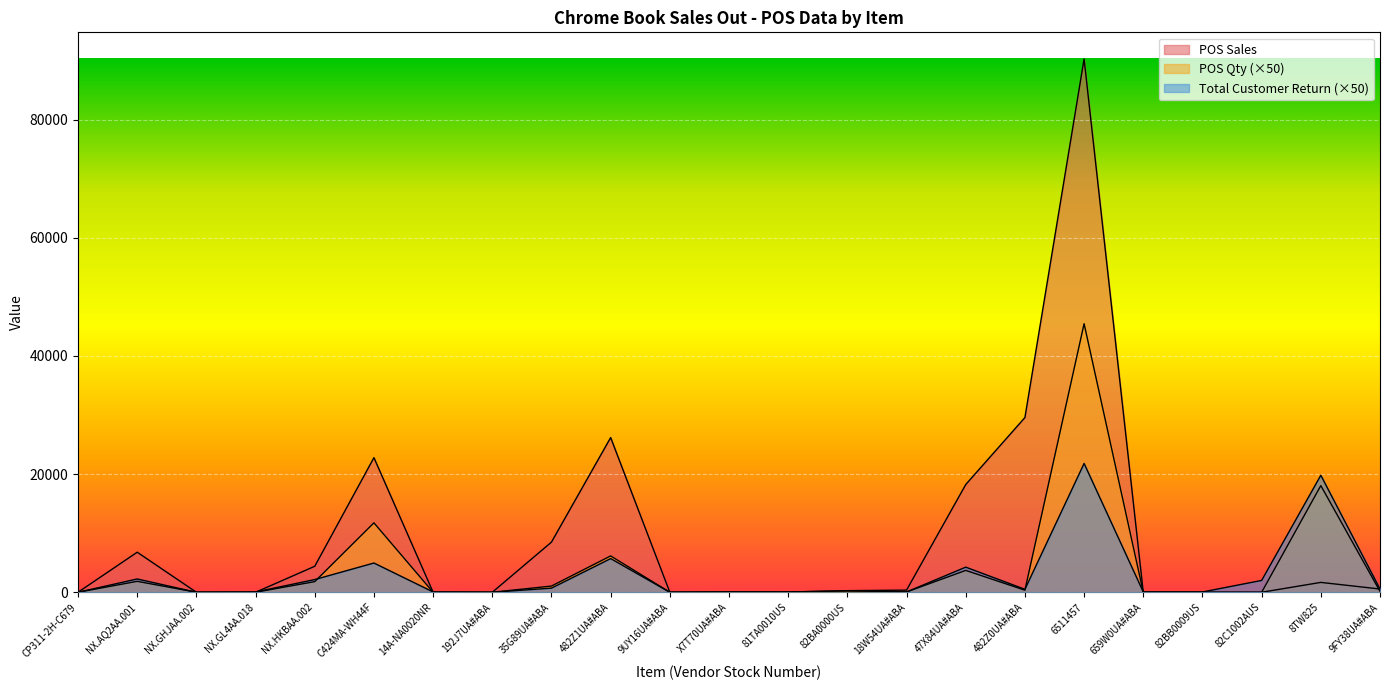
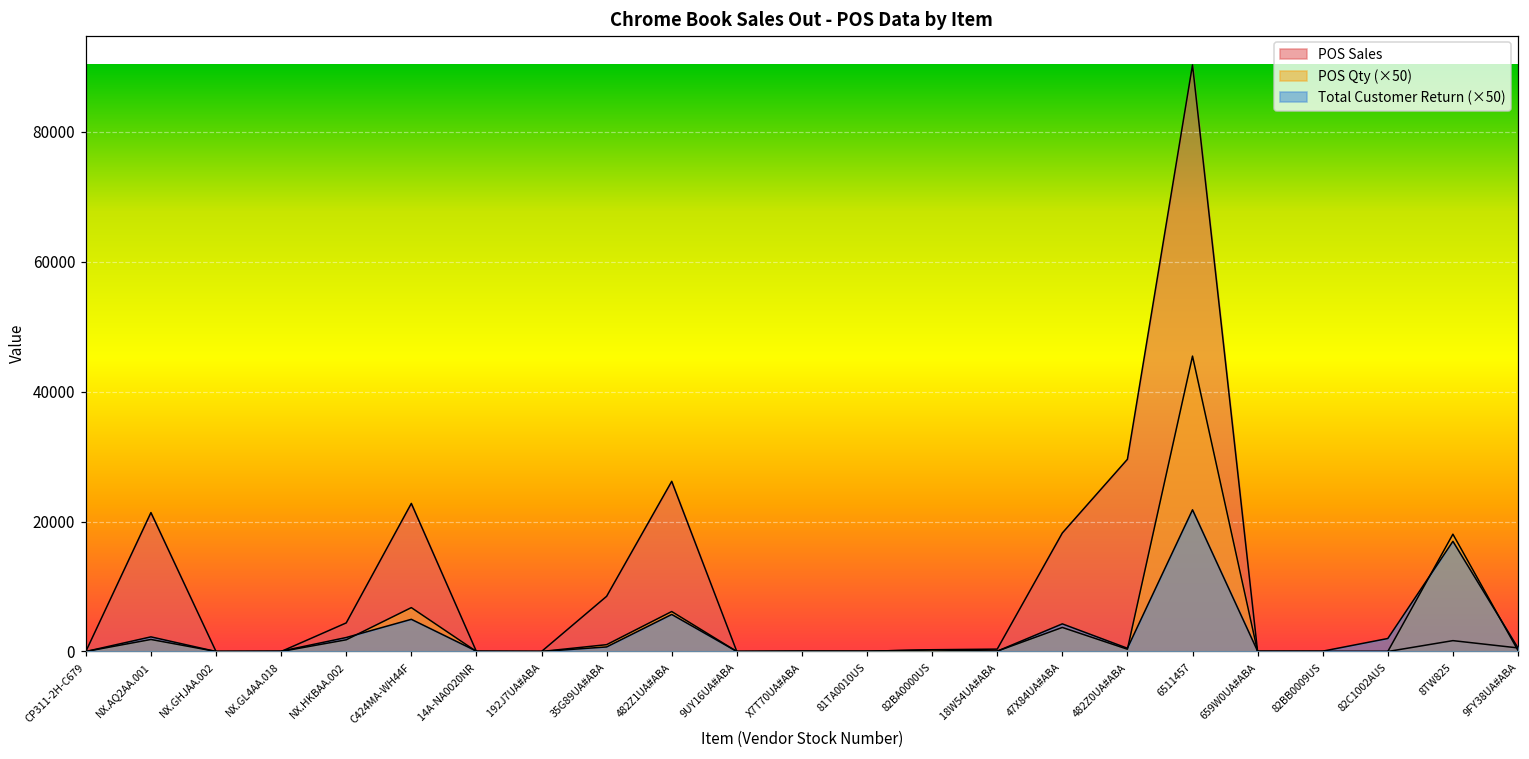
  {
    "POS Sales": {
-     "NX.AQ2AA.001": 7000,
+     "NX.AQ2AA.001": 21000,
      "NX.HKBAA.002": 4000,
      "C424MA-WH44F": 23000,
      "35G89UA#ABA": 8000,
      "482Z1UA#ABA": 26000,
      "47X84UA#ABA": 18000,
      "482Z0UA#ABA": 30000,
      "6511457": 90000,
      "8TW825": 2000
    },
    "POS Qty (×50)": {
-     "C424MA-WH44F": 12000,
+     "C424MA-WH44F": 7000,
      "482Z1UA#ABA": 6000,
      "47X84UA#ABA": 4000,
      "6511457": 45000,
      "8TW825": 18000
    },
    "Total Customer Return (×50)": {
      "C424MA-WH44F": 5000,
      "482Z1UA#ABA": 6000,
      "47X84UA#ABA": 4000,
      "6511457": 22000,
      "82C1002AUS": 2000,
-     "8TW825": 20000
+     "8TW825": 17000
    }
  }
